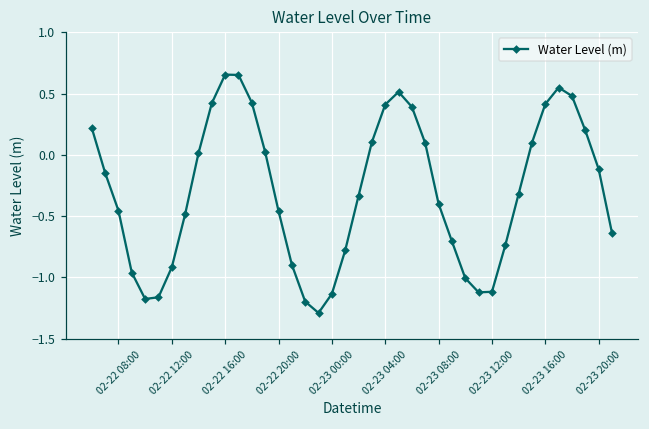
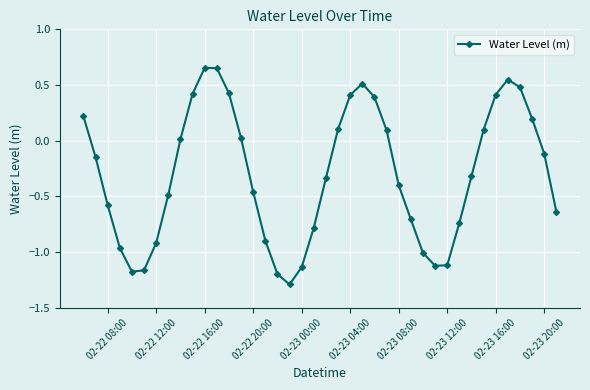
  {
-   "02-22 08:00": -0.46,
+   "02-22 08:00": -0.58,
    "02-22 12:00": -0.92,
    "02-22 16:00": 0.65,
    "02-22 20:00": -0.46,
    "02-23 00:00": -1.13,
    "02-23 04:00": 0.41,
    "02-23 08:00": -0.40,
    "02-23 12:00": -1.12,
    "02-23 16:00": 0.41,
    "02-23 20:00": -0.12
  }
